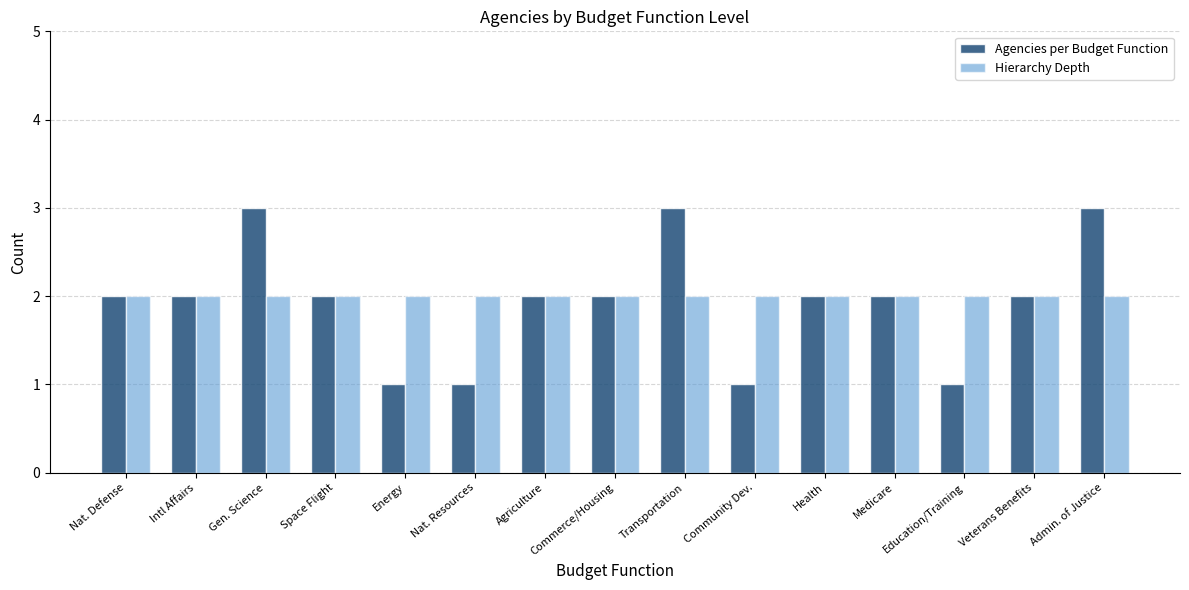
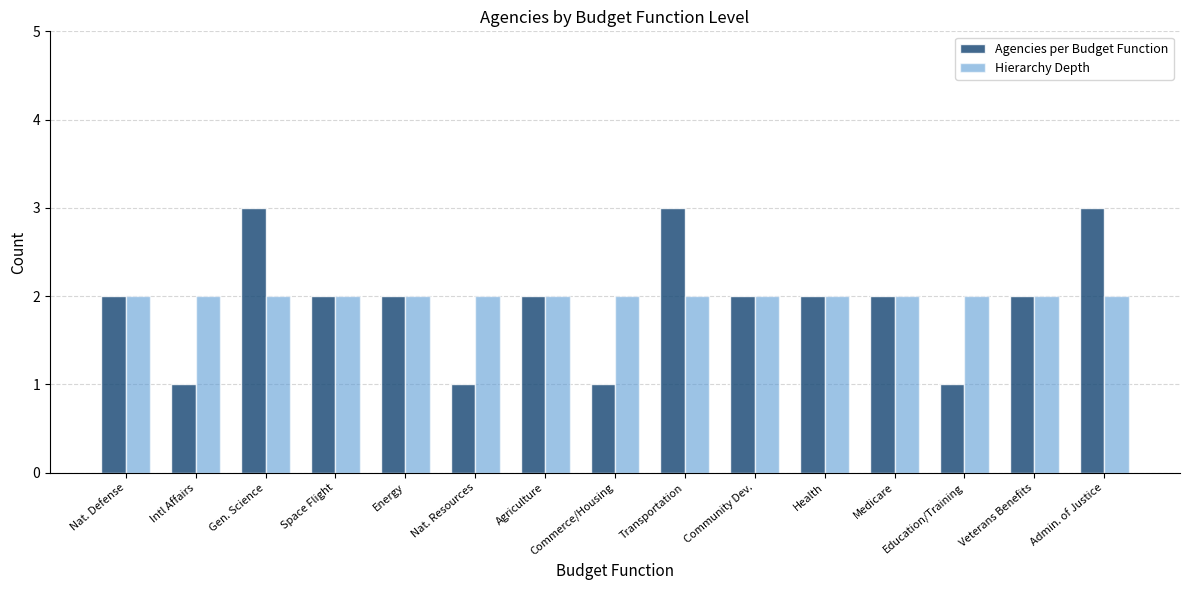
  {
    "Agencies per Budget Function": {
      "Nat. Defense": 2,
-     "Intl Affairs": 2,
+     "Intl Affairs": 1,
      "Gen. Science": 3,
      "Space Flight": 2,
-     "Energy": 1,
+     "Energy": 2,
      "Nat. Resources": 1,
      "Agriculture": 2,
-     "Commerce/Housing": 2,
+     "Commerce/Housing": 1,
      "Transportation": 3,
-     "Community Dev.": 1,
+     "Community Dev.": 2,
      "Health": 2,
      "Medicare": 2,
      "Education/Training": 1,
      "Veterans Benefits": 2,
      "Admin. of Justice": 3
    },
    "Hierarchy Depth": {
      "Nat. Defense": 2,
      "Intl Affairs": 2,
      "Gen. Science": 2,
      "Space Flight": 2,
      "Energy": 2,
      "Nat. Resources": 2,
      "Agriculture": 2,
      "Commerce/Housing": 2,
      "Transportation": 2,
      "Community Dev.": 2,
      "Health": 2,
      "Medicare": 2,
      "Education/Training": 2,
      "Veterans Benefits": 2,
      "Admin. of Justice": 2
    }
  }
